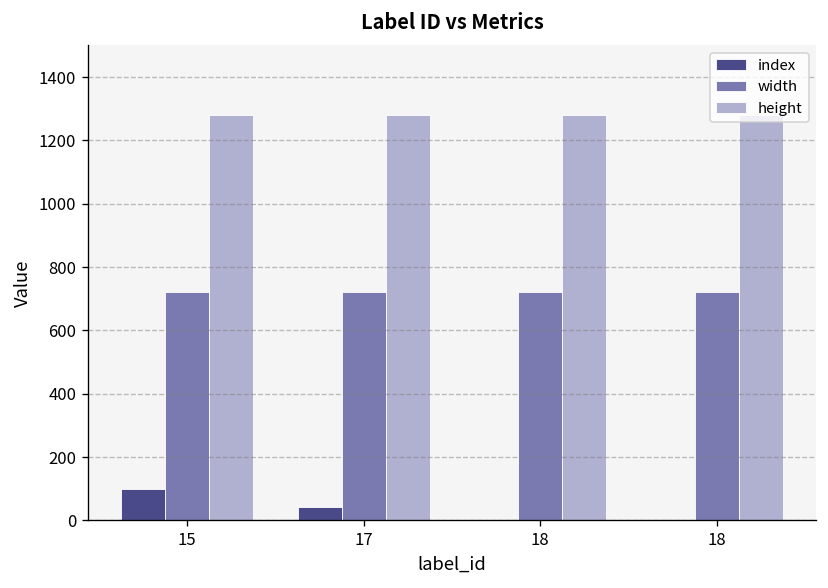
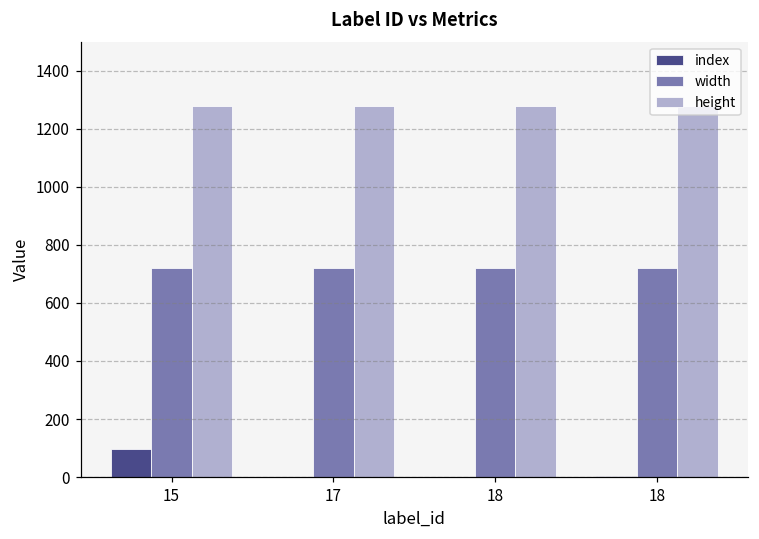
  {
    "index": {
      "15": 100,
-     "17": 40
+     "17": 0
    },
    "width": {
      "15": 720,
      "17": 720
    },
    "height": {
      "15": 1280,
      "17": 1280
    }
  }
